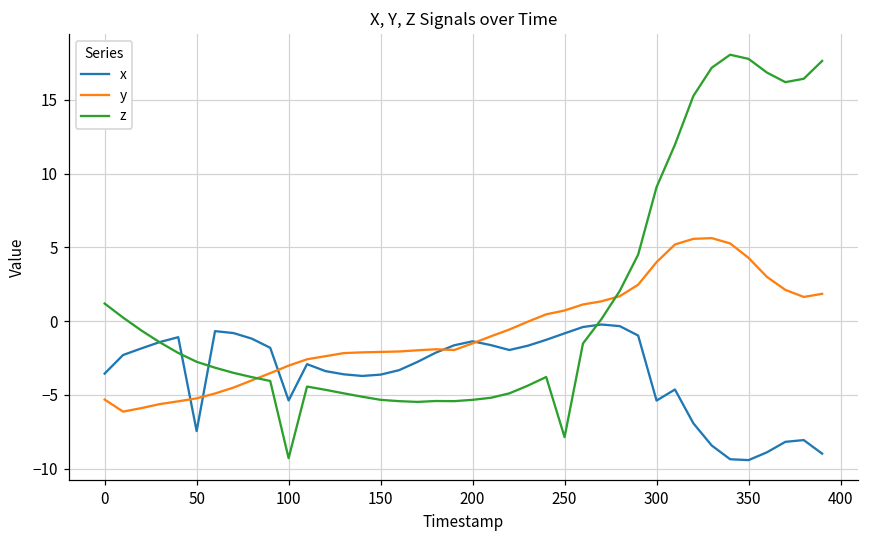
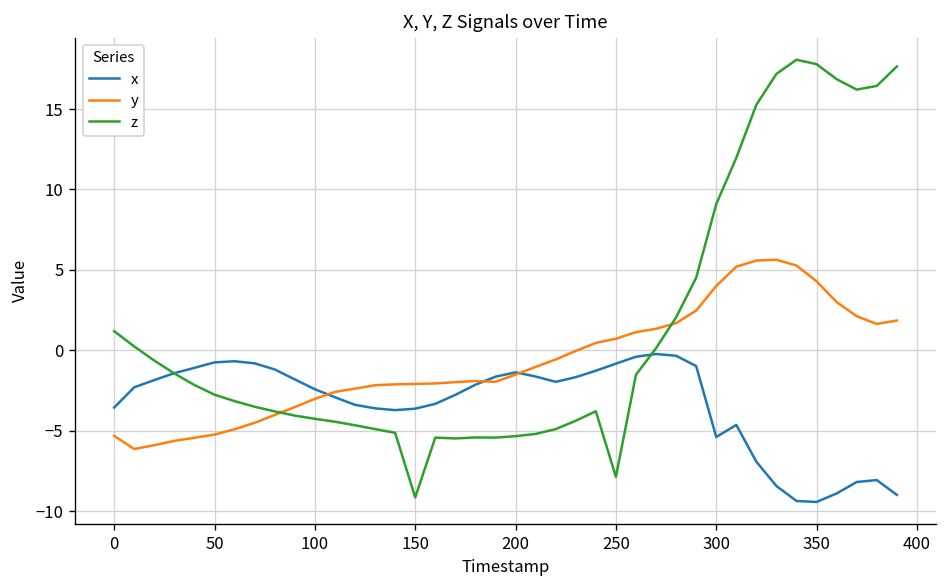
  {
    "x": {
      "0": -3.6,
-     "50": -7.5,
-     "100": -5.4,
+     "50": -0.8,
+     "100": -2.4,
      "150": -3.6,
      "250": -0.8,
      "300": -5.4,
      "350": -9.4
    },
    "y": {
      "0": -5.3,
      "50": -5.2,
      "100": -3.0,
      "150": -2.1,
      "250": 0.7,
      "300": 4.0,
      "350": 4.3
    },
    "z": {
      "0": 1.2,
      "50": -2.8,
-     "100": -9.3,
-     "150": -5.3,
+     "100": -4.3,
+     "150": -9.2,
      "200": -5.3,
      "250": -7.9,
      "300": 9.1,
      "350": 17.8
    }
  }
